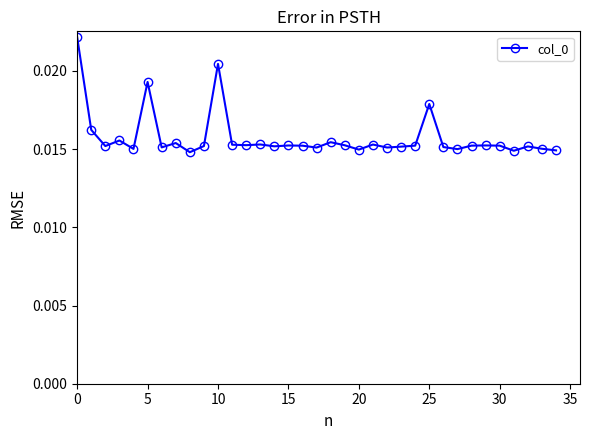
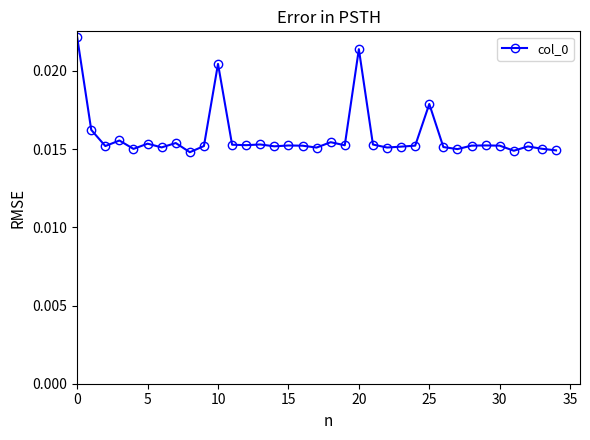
  {
    "0": 0.0222,
-   "5": 0.0193,
+   "5": 0.0153,
    "10": 0.0204,
    "15": 0.0152,
-   "20": 0.0150,
+   "20": 0.0214,
    "25": 0.0179,
    "30": 0.0152
  }
